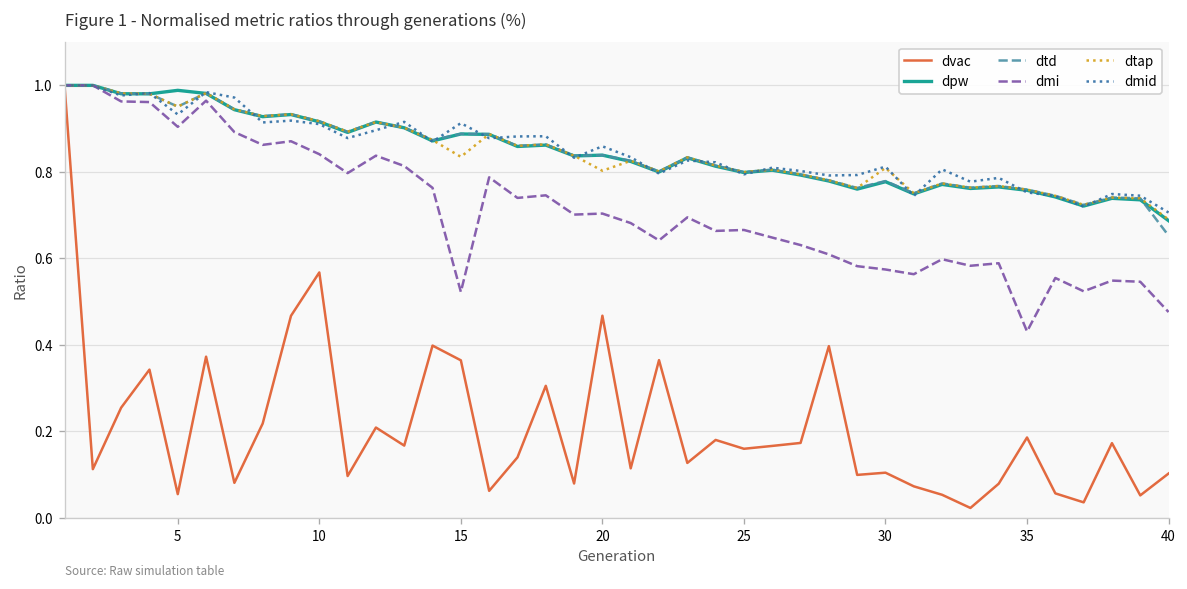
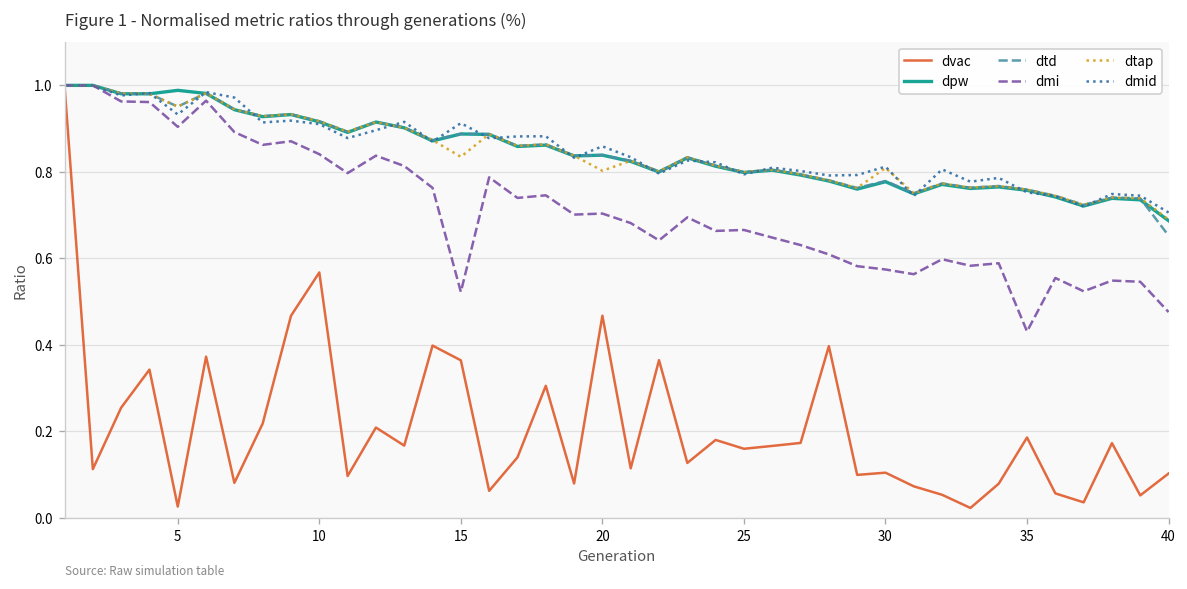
  {
    "dvac": {
-     "5": 0.05,
+     "5": 0.03,
      "10": 0.57,
      "15": 0.36,
      "20": 0.47,
      "25": 0.16,
      "30": 0.10,
      "35": 0.19,
      "40": 0.10
    },
    "dpw": {
      "5": 0.99
    },
    "dmi": {
      "5": 0.90,
      "10": 0.84,
      "15": 0.52,
      "20": 0.70,
      "25": 0.67,
      "30": 0.57,
      "35": 0.43,
      "40": 0.48
    },
    "dtap": {
      "15": 0.83,
      "20": 0.80
    }
  }
